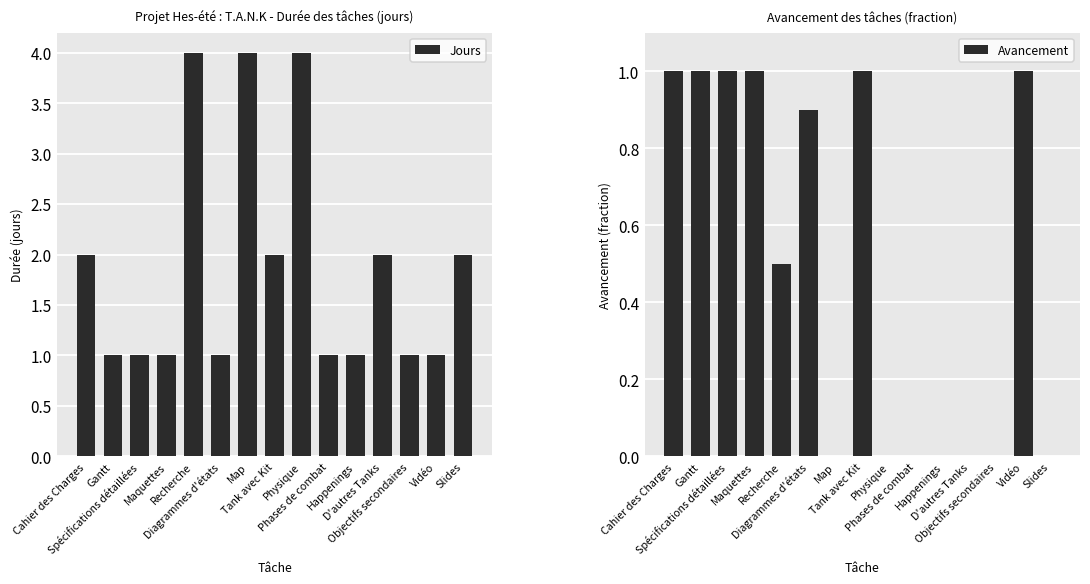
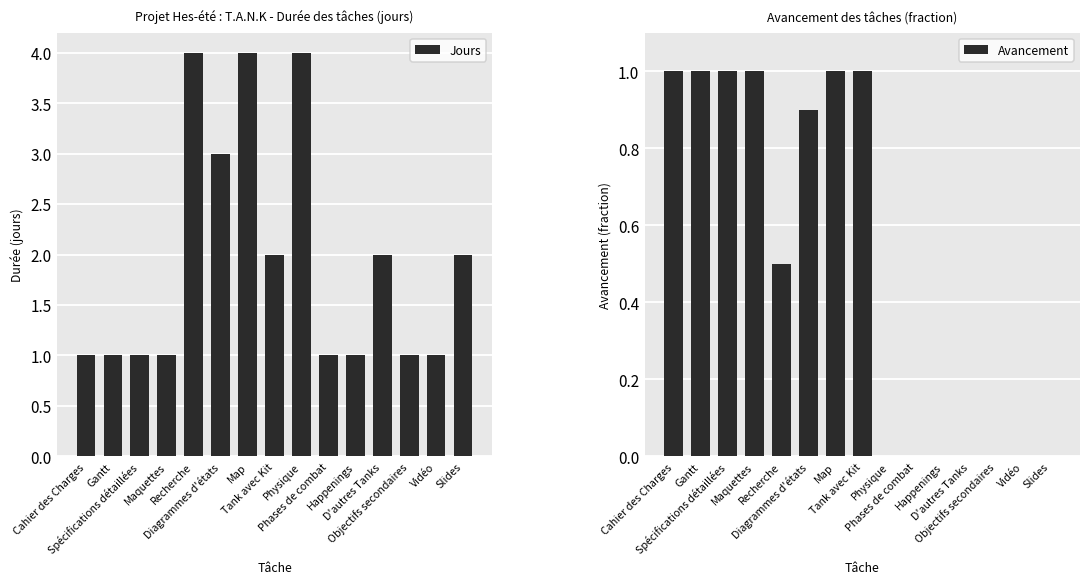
  {
    "Projet Hes-été : T.A.N.K - Durée des tâches (jours)": {
-     "Cahier des Charges": 2,
+     "Cahier des Charges": 1,
      "Gantt": 1,
      "Spécifications détaillées": 1,
      "Maquettes": 1,
      "Recherche": 4,
-     "Diagrammes d'états": 1,
+     "Diagrammes d'états": 3,
      "Map": 4,
      "Tank avec Kit": 2,
      "Physique": 4,
      "Phases de combat": 1,
      "Happenings": 1,
      "D'autres Tanks": 2,
      "Objectifs secondaires": 1,
      "Vidéo": 1,
      "Slides": 2
    },
    "Avancement des tâches (fraction)": {
      "Cahier des Charges": 1,
      "Gantt": 1,
      "Spécifications détaillées": 1,
      "Maquettes": 1,
      "Recherche": 0.50,
      "Diagrammes d'états": 0.90,
-     "Map": 0,
+     "Map": 1,
      "Tank avec Kit": 1,
      "Physique": 0,
      "Phases de combat": 0,
      "Happenings": 0,
      "D'autres Tanks": 0,
      "Objectifs secondaires": 0,
-     "Vidéo": 1,
+     "Vidéo": 0,
      "Slides": 0
    }
  }
